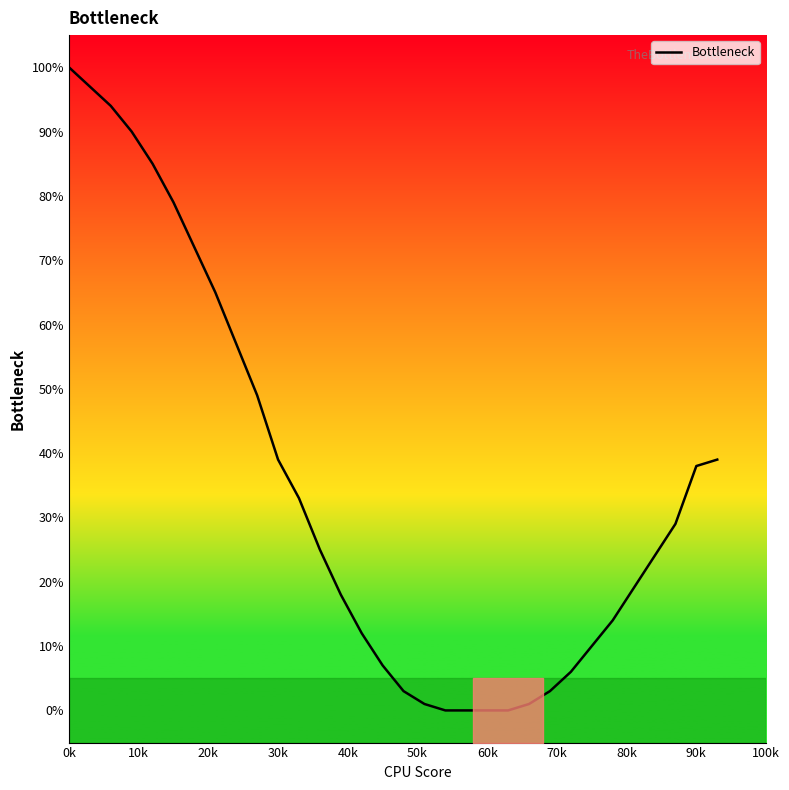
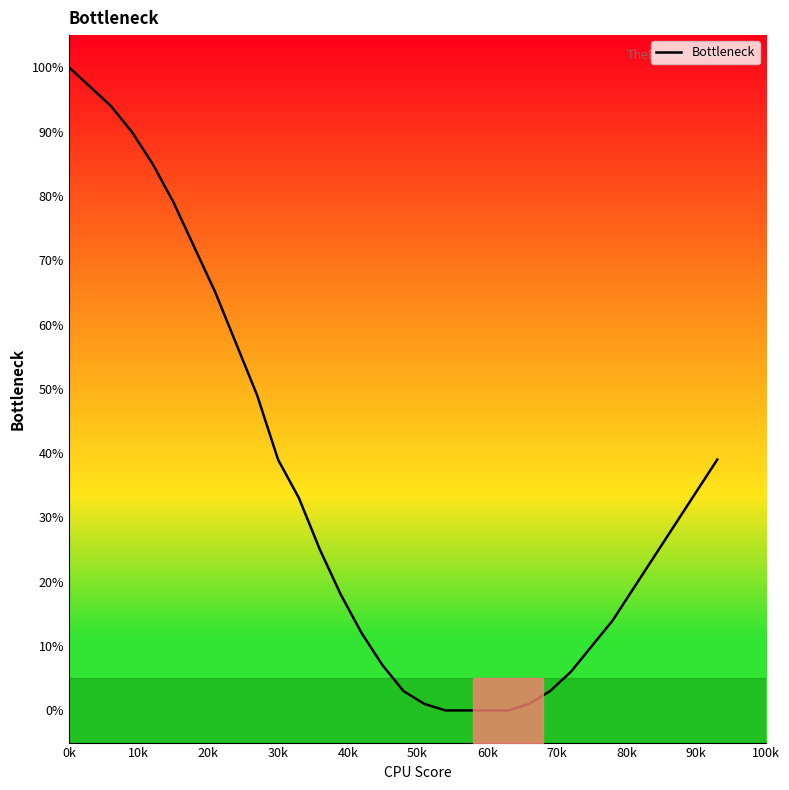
  {
    "0k": "100%",
    "30k": "39%",
    "60k": "0%",
-   "90k": "38%"
+   "90k": "34%"
  }
